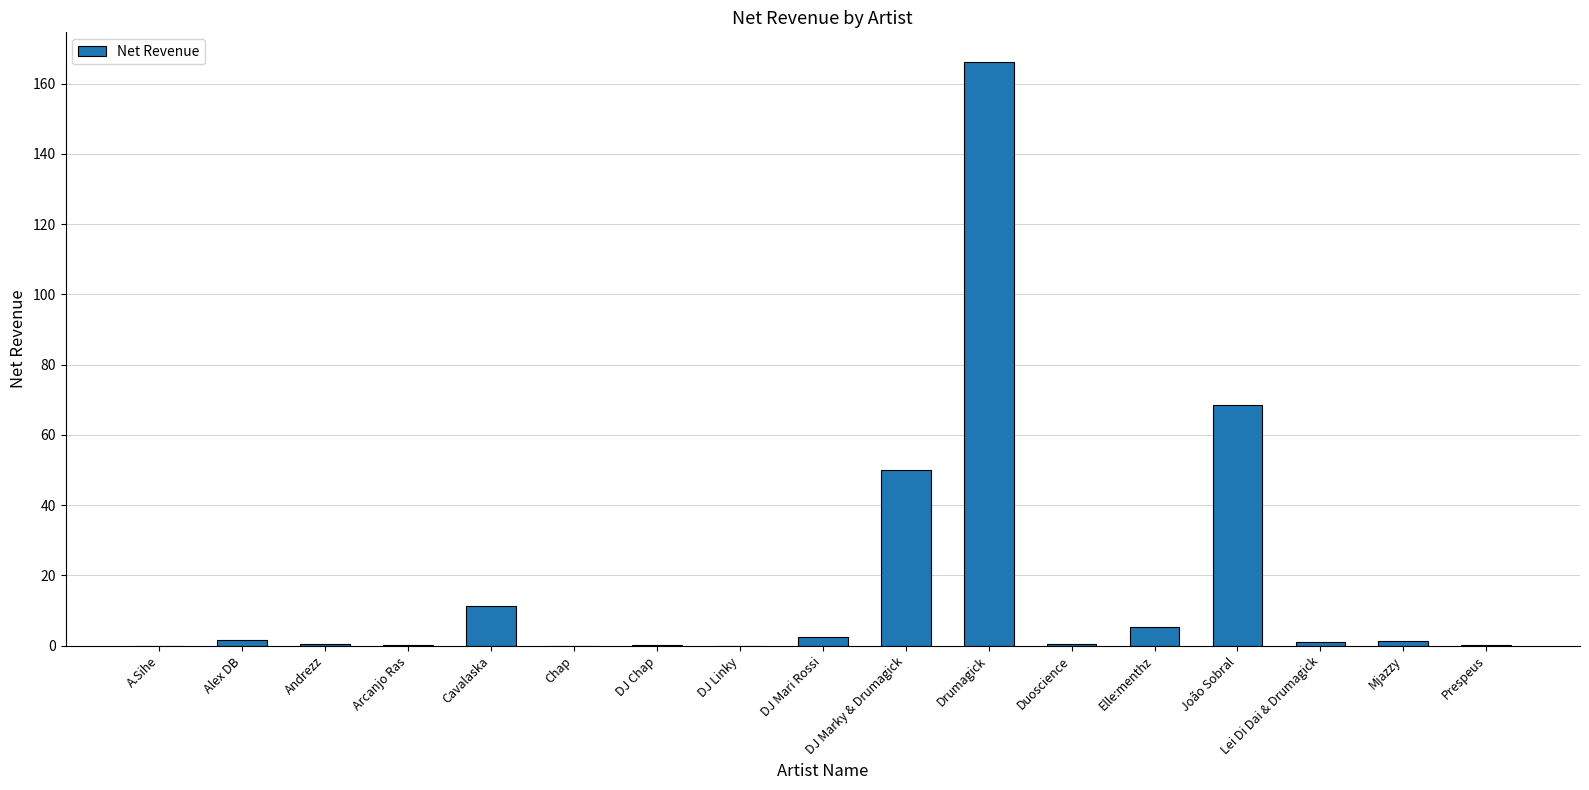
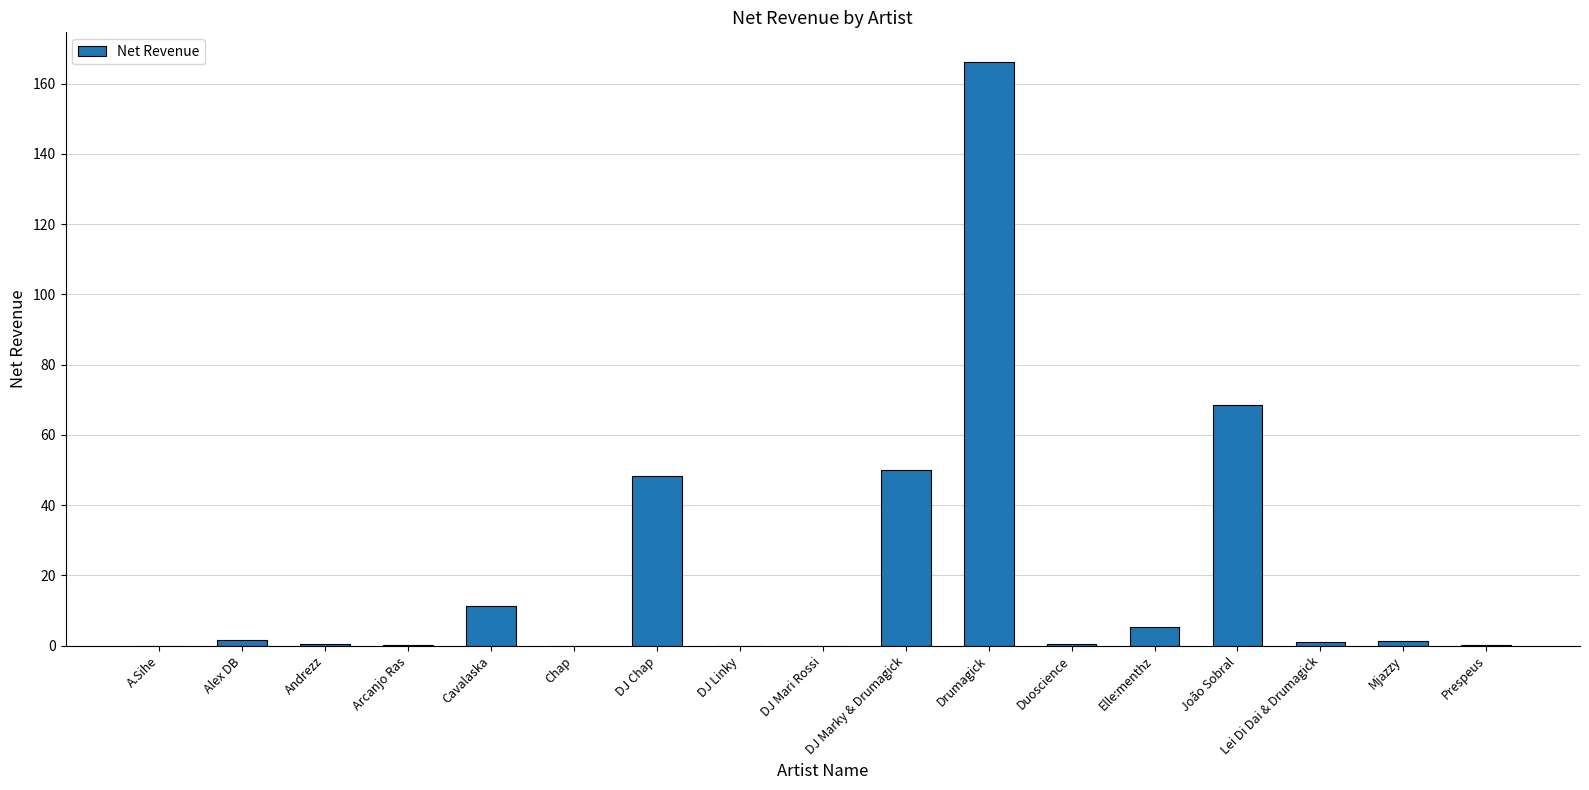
  {
    "Alex DB": 2,
    "Cavalaska": 11,
-   "DJ Chap": 0,
-   "DJ Mari Rossi": 2,
+   "DJ Chap": 48,
+   "DJ Mari Rossi": 0,
    "DJ Marky & Drumagick": 50,
    "Drumagick": 166,
    "Elle:menthz": 5,
    "João Sobral": 69,
    "Lei Di Dai & Drumagick": 1,
    "Mjazzy": 1
  }
